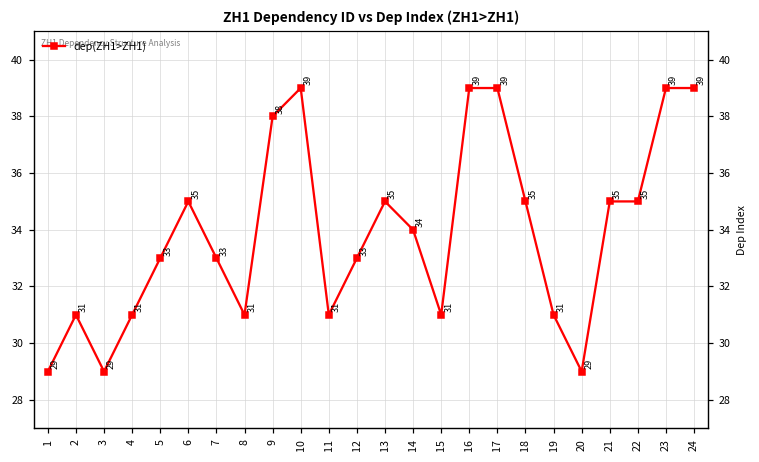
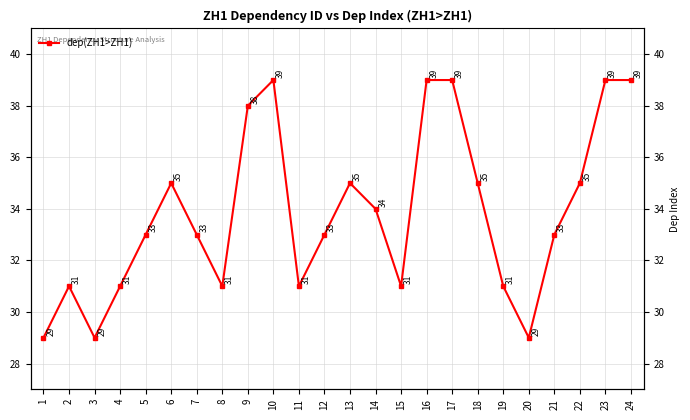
  {
    "1": 29,
    "2": 31,
    "3": 29,
    "4": 31,
    "5": 33,
    "6": 35,
    "7": 33,
    "8": 31,
    "9": 38,
    "10": 39,
    "11": 31,
    "12": 33,
    "13": 35,
    "14": 34,
    "15": 31,
    "16": 39,
    "17": 39,
    "18": 35,
    "19": 31,
    "20": 29,
-   "21": 35,
+   "21": 33,
    "22": 35,
    "23": 39,
    "24": 39
  }
